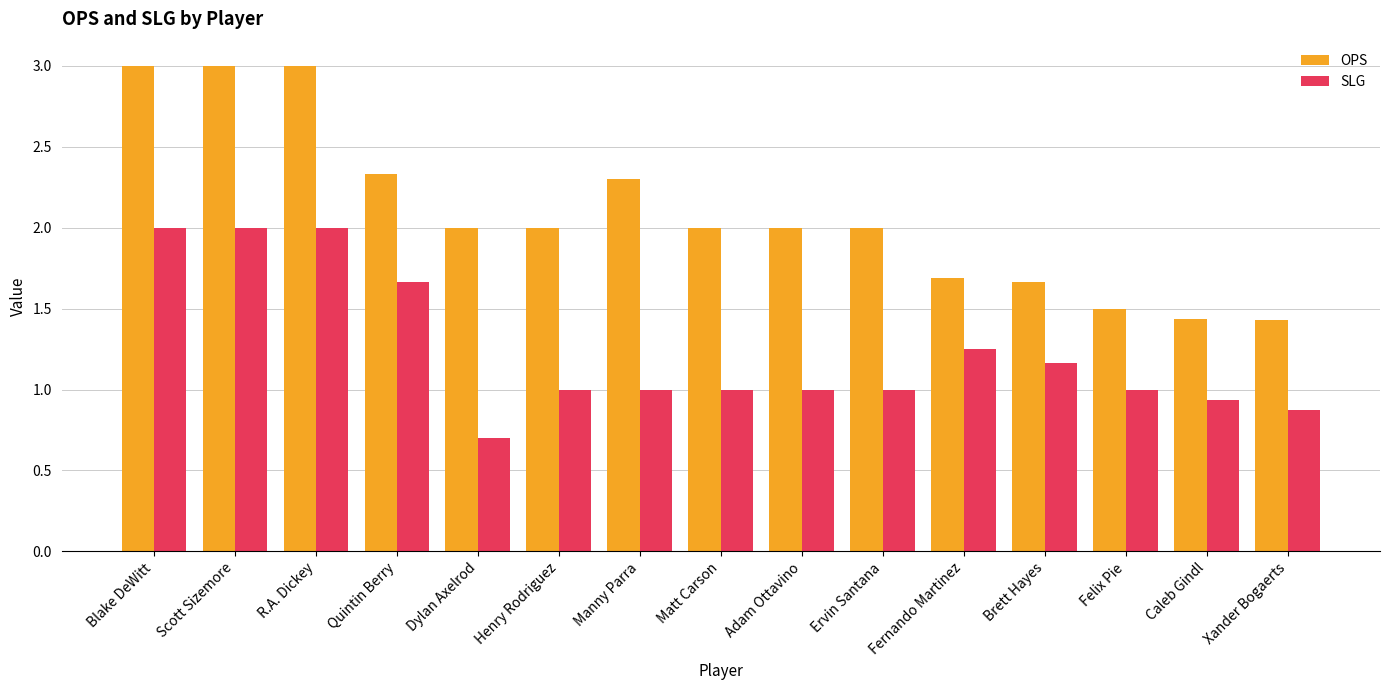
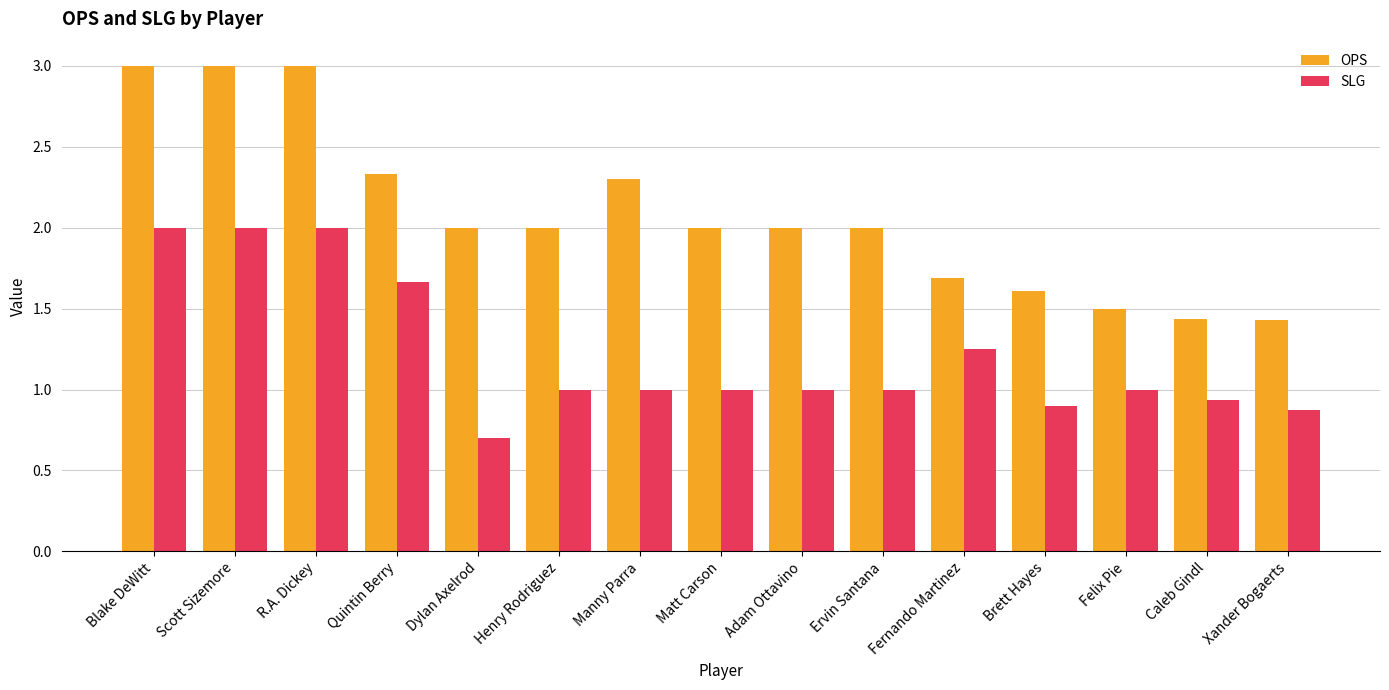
  {
    "OPS": {
      "Blake DeWitt": 3.00,
      "Scott Sizemore": 3.00,
      "R.A. Dickey": 3.00,
      "Quintin Berry": 2.33,
      "Dylan Axelrod": 2.00,
      "Henry Rodriguez": 2.00,
      "Manny Parra": 2.30,
      "Matt Carson": 2.00,
      "Adam Ottavino": 2.00,
      "Ervin Santana": 2.00,
      "Fernando Martinez": 1.69,
-     "Brett Hayes": 1.67,
+     "Brett Hayes": 1.61,
      "Felix Pie": 1.50,
      "Caleb Gindl": 1.44,
      "Xander Bogaerts": 1.43
    },
    "SLG": {
      "Blake DeWitt": 2.00,
      "Scott Sizemore": 2.00,
      "R.A. Dickey": 2.00,
      "Quintin Berry": 1.67,
      "Dylan Axelrod": 0.70,
      "Henry Rodriguez": 1.00,
      "Manny Parra": 1.00,
      "Matt Carson": 1.00,
      "Adam Ottavino": 1.00,
      "Ervin Santana": 1.00,
      "Fernando Martinez": 1.25,
-     "Brett Hayes": 1.17,
+     "Brett Hayes": 0.90,
      "Felix Pie": 1.00,
      "Caleb Gindl": 0.94,
      "Xander Bogaerts": 0.88
    }
  }
